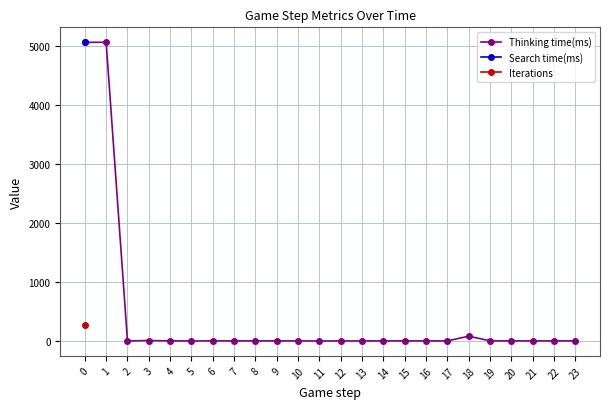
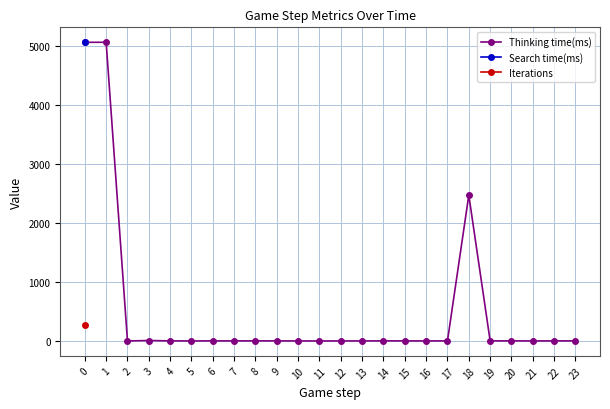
  {
    "Thinking time(ms)": {
      "1": 5100,
      "2": 0,
      "3": 0,
      "4": 0,
      "5": 0,
      "6": 0,
      "7": 0,
      "8": 0,
      "9": 0,
      "10": 0,
      "11": 0,
      "12": 0,
      "13": 0,
      "14": 0,
      "15": 0,
      "16": 0,
      "17": 0,
-     "18": 100,
+     "18": 2500,
      "19": 0,
      "20": 0,
      "21": 0,
      "22": 0,
      "23": 0
    },
    "Iterations": {
      "0": 300
    }
  }
